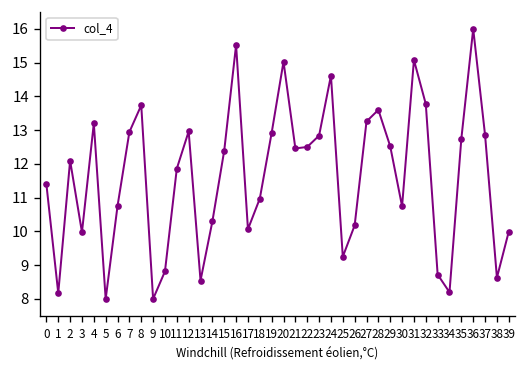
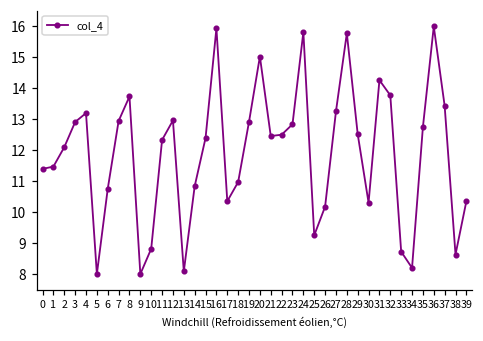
  {
    "0": 11.4,
-   "1": 8.2,
+   "1": 11.5,
    "2": 12.1,
-   "3": 10.0,
+   "3": 12.9,
    "4": 13.2,
    "5": 8.0,
    "6": 10.8,
    "7": 12.9,
    "8": 13.7,
    "9": 8.0,
    "10": 8.8,
-   "11": 11.9,
+   "11": 12.3,
    "12": 13.0,
-   "13": 8.5,
-   "14": 10.3,
+   "13": 8.1,
+   "14": 10.8,
    "15": 12.4,
-   "16": 15.5,
-   "17": 10.1,
+   "16": 15.9,
+   "17": 10.4,
    "18": 11.0,
    "19": 12.9,
    "20": 15.0,
    "21": 12.5,
    "22": 12.5,
    "23": 12.8,
-   "24": 14.6,
+   "24": 15.8,
    "25": 9.3,
    "26": 10.2,
    "27": 13.3,
-   "28": 13.6,
+   "28": 15.8,
    "29": 12.5,
-   "30": 10.7,
-   "31": 15.1,
+   "30": 10.3,
+   "31": 14.3,
    "32": 13.8,
    "33": 8.7,
    "34": 8.2,
    "35": 12.8,
    "36": 16.0,
-   "37": 12.9,
+   "37": 13.4,
    "38": 8.6,
-   "39": 10.0
+   "39": 10.4
  }
